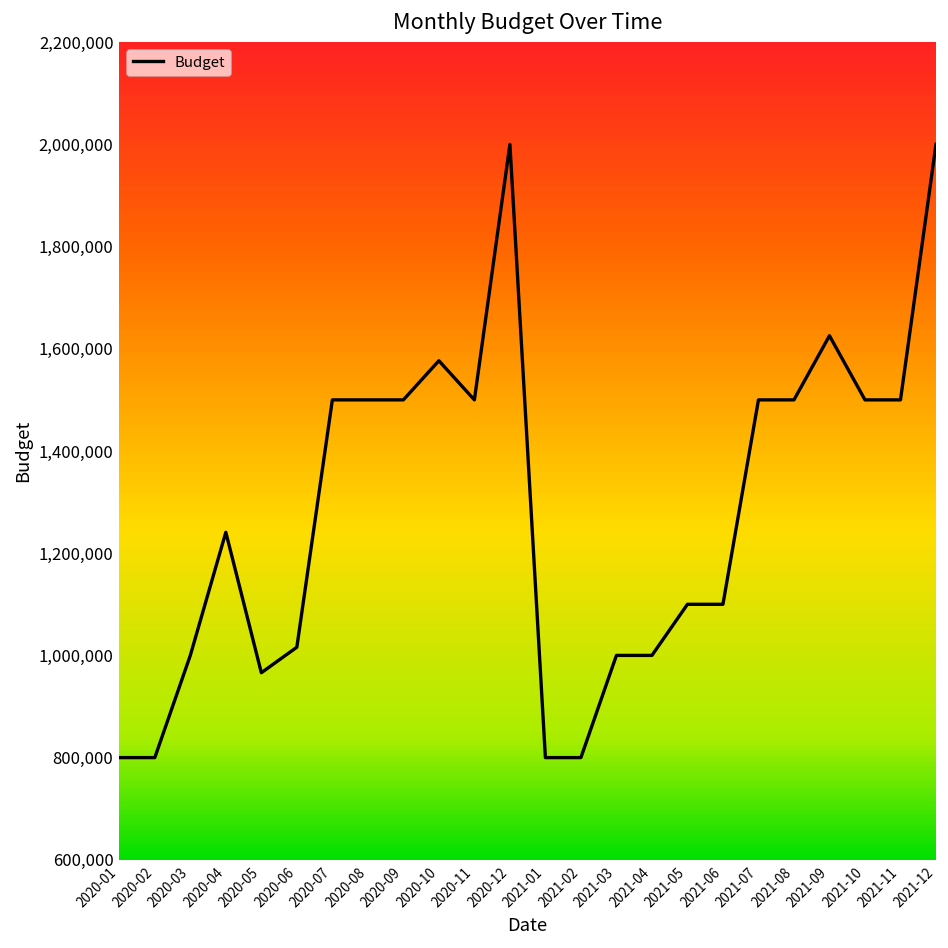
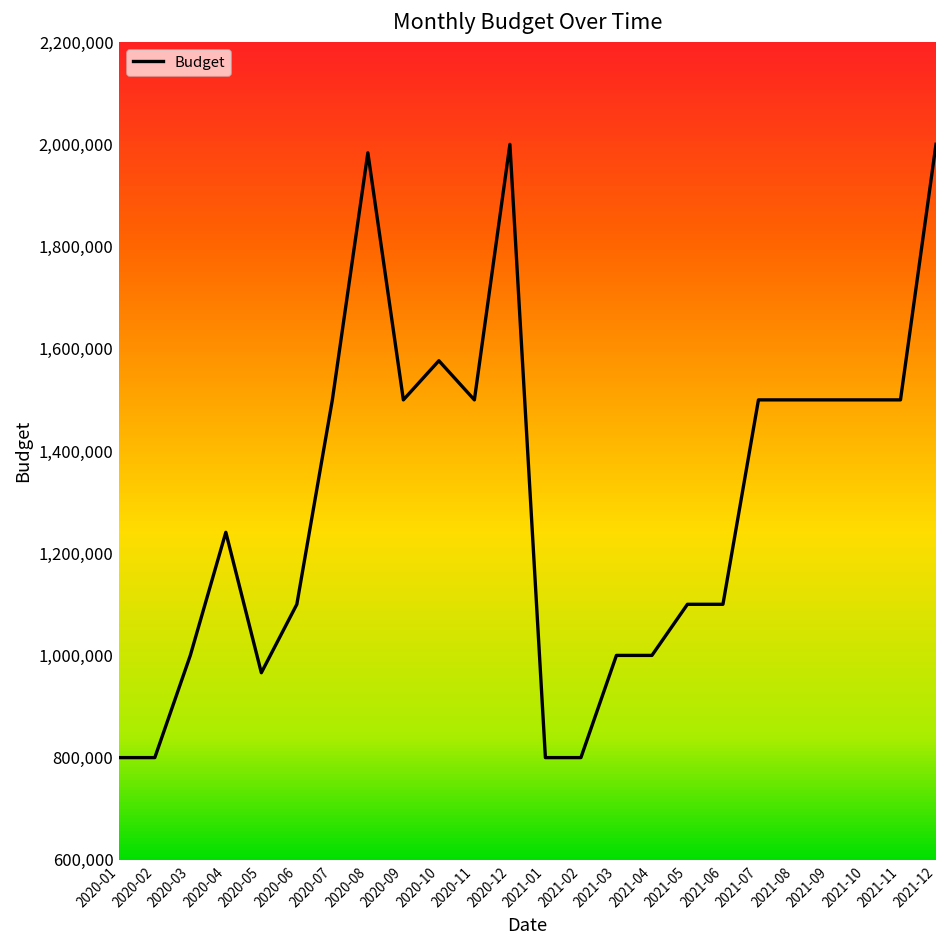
  {
    "2020-01": "800,000",
    "2020-02": "800,000",
    "2020-03": "1,000,000",
    "2020-04": "1,240,000",
    "2020-05": "970,000",
-   "2020-06": "1,020,000",
+   "2020-06": "1,100,000",
    "2020-07": "1,500,000",
-   "2020-08": "1,500,000",
+   "2020-08": "1,980,000",
    "2020-09": "1,500,000",
    "2020-10": "1,580,000",
    "2020-11": "1,500,000",
    "2020-12": "2,000,000",
    "2021-01": "800,000",
    "2021-02": "800,000",
    "2021-03": "1,000,000",
    "2021-04": "1,000,000",
    "2021-05": "1,100,000",
    "2021-06": "1,100,000",
    "2021-07": "1,500,000",
    "2021-08": "1,500,000",
-   "2021-09": "1,630,000",
+   "2021-09": "1,500,000",
    "2021-10": "1,500,000",
    "2021-11": "1,500,000",
    "2021-12": "2,000,000"
  }
